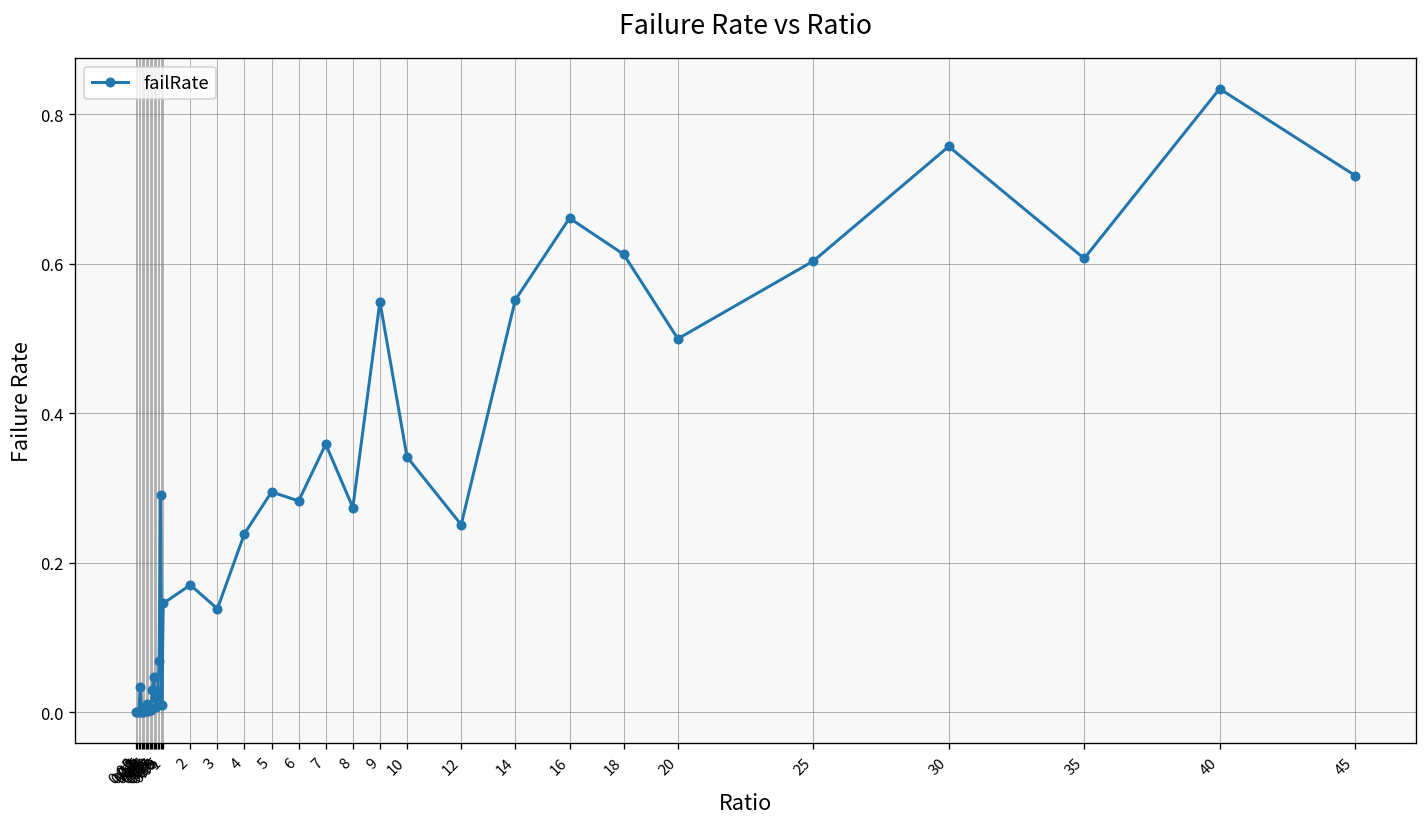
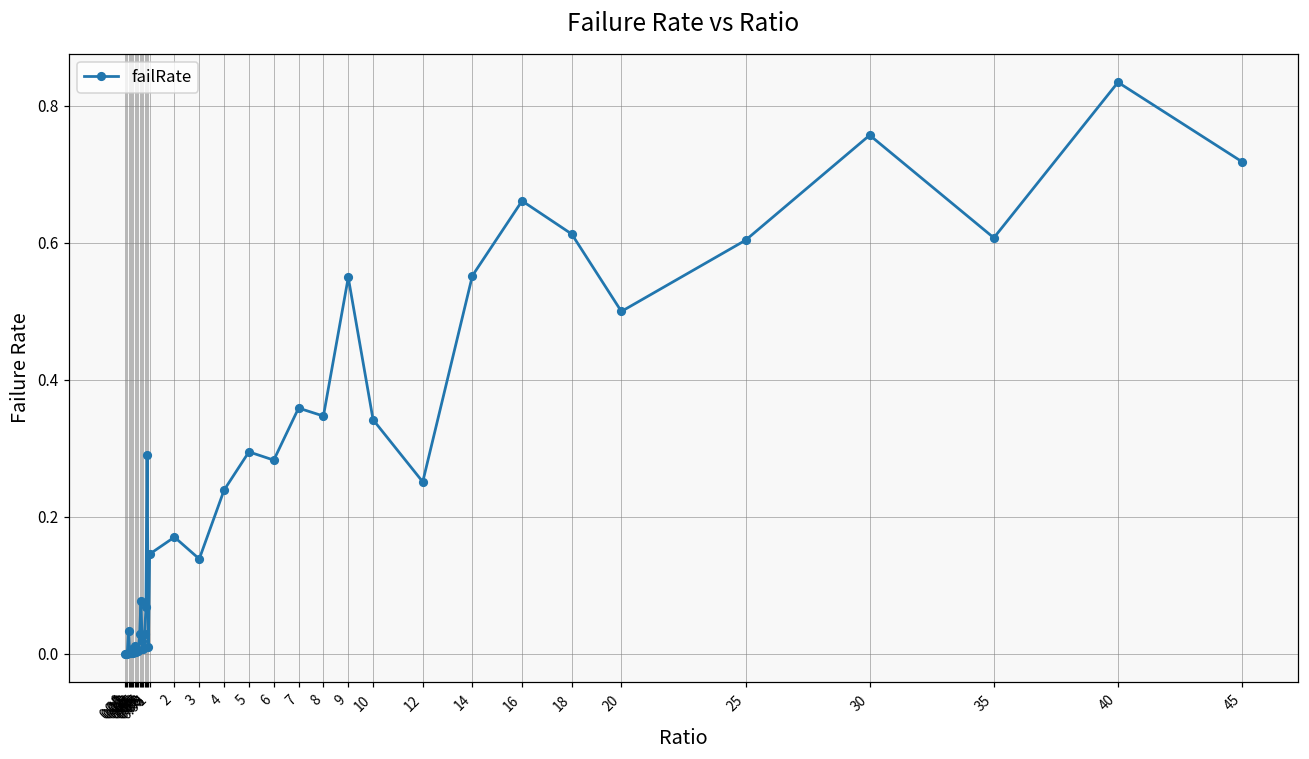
  {
    "0.05": 0.00,
    "0.15": 0.03,
    "0.25": 0.00,
    "0.35": 0.00,
    "0.45": 0.00,
    "0.55": 0.00,
-   "0.65": 0.05,
+   "0.65": 0.08,
    "0.75": 0.01,
    "0.8": 0.03,
    "0.85": 0.07,
    "0.9": 0.29,
    "0.95": 0.01,
    "1": 0.15,
    "2": 0.17,
    "3": 0.14,
    "4": 0.24,
    "5": 0.29,
    "6": 0.28,
    "7": 0.36,
-   "8": 0.27,
+   "8": 0.35,
    "9": 0.55,
    "10": 0.34,
    "12": 0.25,
    "14": 0.55,
    "16": 0.66,
    "18": 0.61,
    "20": 0.50,
    "25": 0.60,
    "30": 0.76,
    "35": 0.61,
    "40": 0.83,
    "45": 0.72
  }
